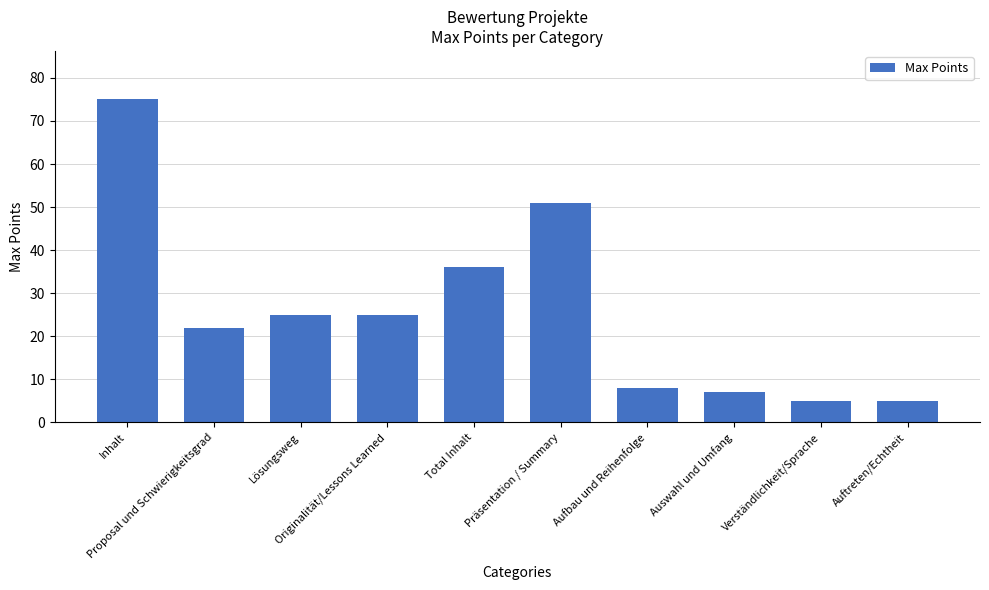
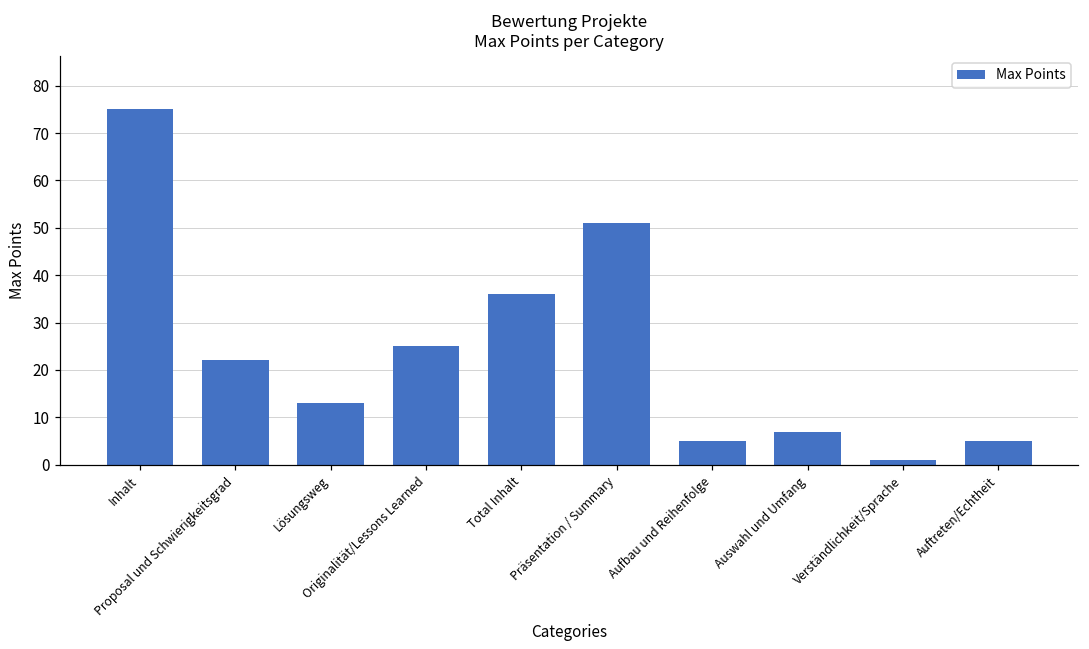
  {
    "Inhalt": 75,
    "Proposal und Schwierigkeitsgrad": 22,
-   "Lösungsweg": 25,
+   "Lösungsweg": 13,
    "Originalität/Lessons Learned": 25,
    "Total Inhalt": 36,
    "Präsentation / Summary": 51,
-   "Aufbau und Reihenfolge": 8,
+   "Aufbau und Reihenfolge": 5,
    "Auswahl und Umfang": 7,
-   "Verständlichkeit/Sprache": 5,
+   "Verständlichkeit/Sprache": 1,
    "Auftreten/Echtheit": 5
  }
